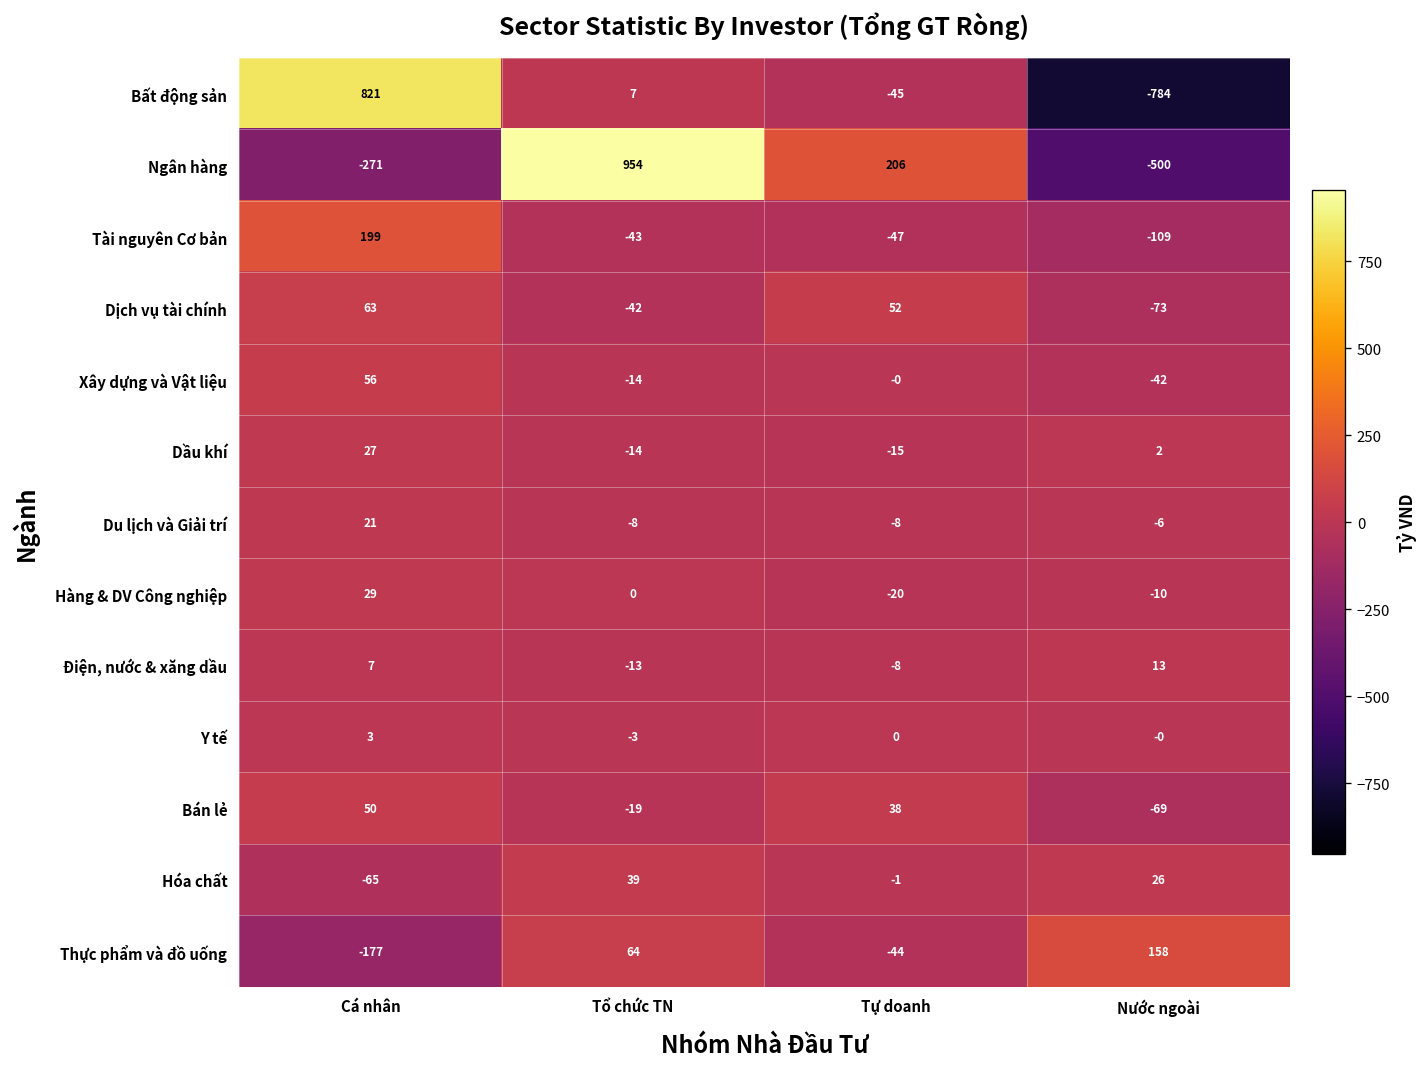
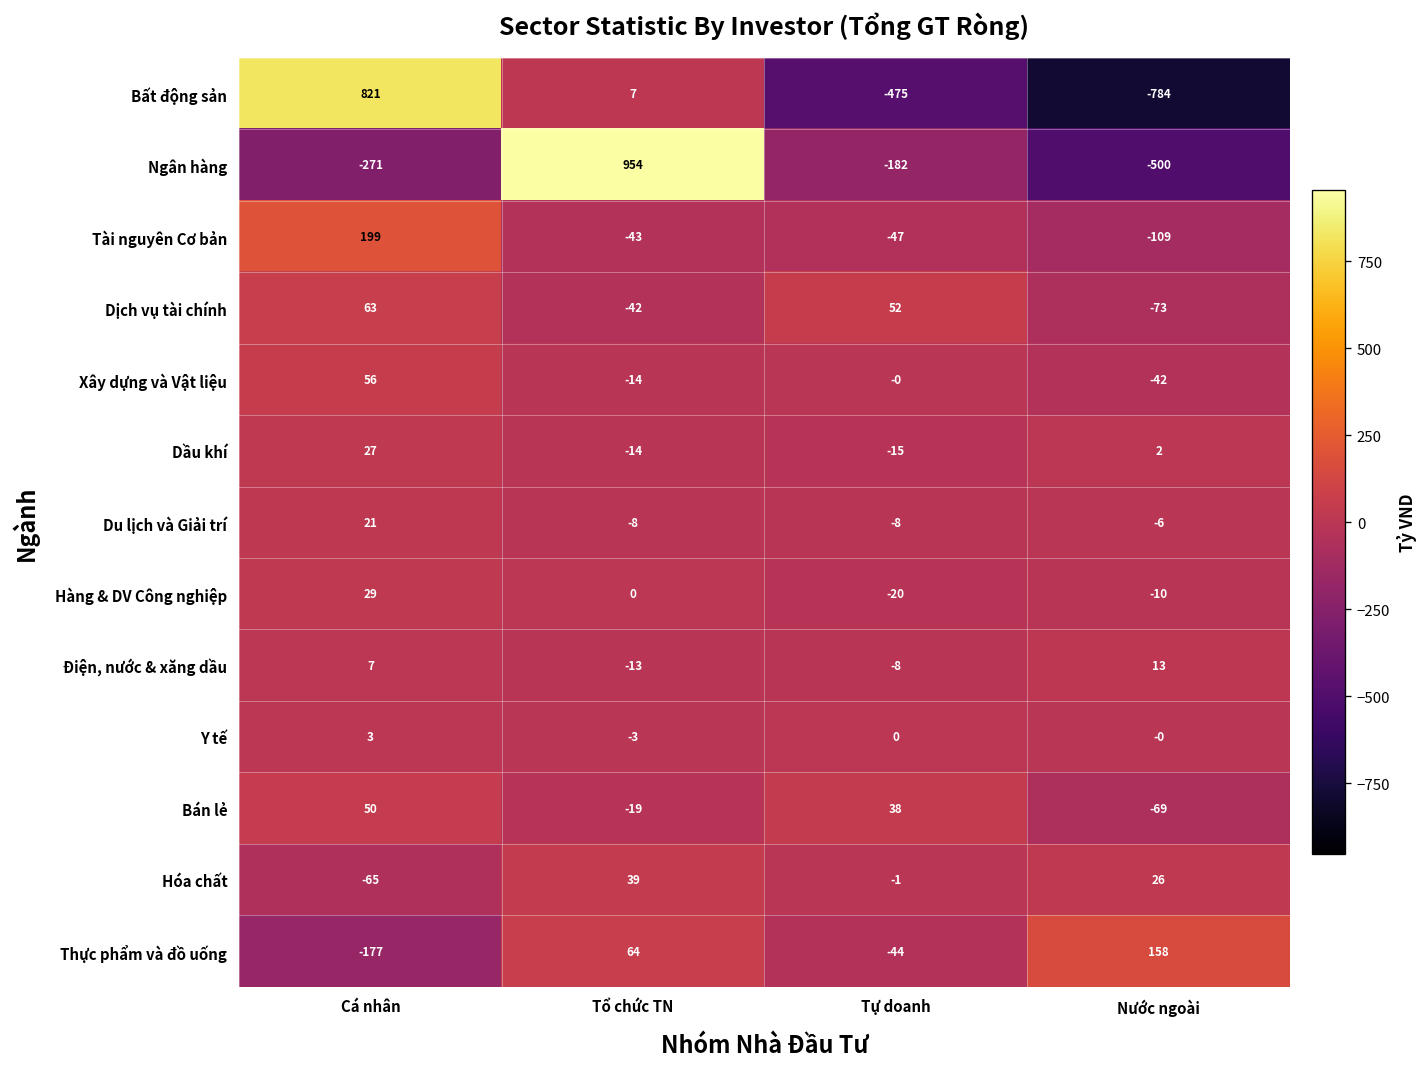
  {
    "Bất động sản": {
      "Cá nhân": 821,
      "Tổ chức TN": 7,
-     "Tự doanh": -45,
+     "Tự doanh": -475,
      "Nước ngoài": -784
    },
    "Ngân hàng": {
      "Cá nhân": -271,
      "Tổ chức TN": 954,
-     "Tự doanh": 206,
+     "Tự doanh": -182,
      "Nước ngoài": -500
    },
    "Tài nguyên Cơ bản": {
      "Cá nhân": 199,
      "Tổ chức TN": -43,
      "Tự doanh": -47,
      "Nước ngoài": -109
    },
    "Dịch vụ tài chính": {
      "Cá nhân": 63,
      "Tổ chức TN": -42,
      "Tự doanh": 52,
      "Nước ngoài": -73
    },
    "Xây dựng và Vật liệu": {
      "Cá nhân": 56,
      "Tổ chức TN": -14,
      "Tự doanh": -0,
      "Nước ngoài": -42
    },
    "Dầu khí": {
      "Cá nhân": 27,
      "Tổ chức TN": -14,
      "Tự doanh": -15,
      "Nước ngoài": 2
    },
    "Du lịch và Giải trí": {
      "Cá nhân": 21,
      "Tổ chức TN": -8,
      "Tự doanh": -8,
      "Nước ngoài": -6
    },
    "Hàng & DV Công nghiệp": {
      "Cá nhân": 29,
      "Tổ chức TN": 0,
      "Tự doanh": -20,
      "Nước ngoài": -10
    },
    "Điện, nước & xăng dầu": {
      "Cá nhân": 7,
      "Tổ chức TN": -13,
      "Tự doanh": -8,
      "Nước ngoài": 13
    },
    "Y tế": {
      "Cá nhân": 3,
      "Tổ chức TN": -3,
      "Tự doanh": 0,
      "Nước ngoài": -0
    },
    "Bán lẻ": {
      "Cá nhân": 50,
      "Tổ chức TN": -19,
      "Tự doanh": 38,
      "Nước ngoài": -69
    },
    "Hóa chất": {
      "Cá nhân": -65,
      "Tổ chức TN": 39,
      "Tự doanh": -1,
      "Nước ngoài": 26
    },
    "Thực phẩm và đồ uống": {
      "Cá nhân": -177,
      "Tổ chức TN": 64,
      "Tự doanh": -44,
      "Nước ngoài": 158
    }
  }
